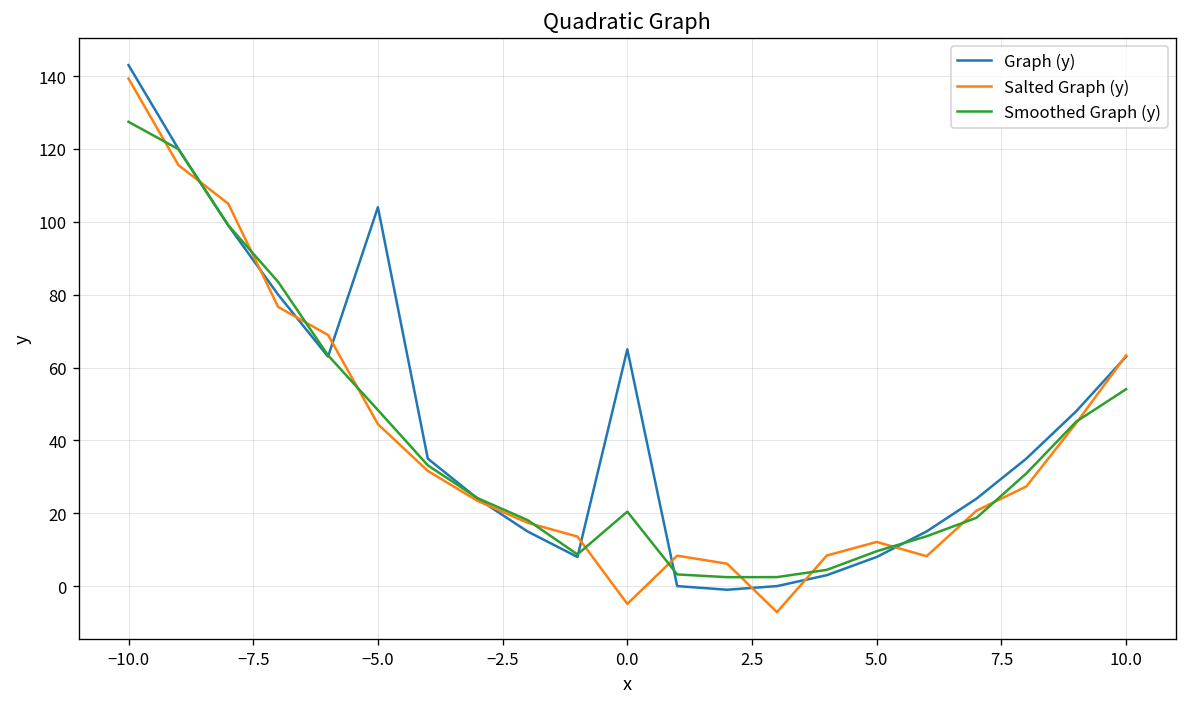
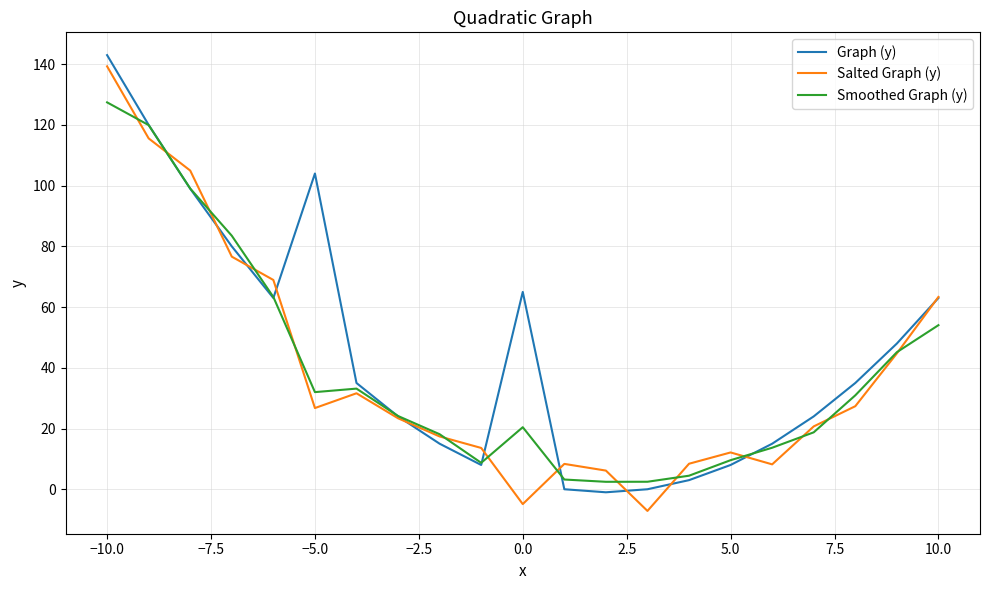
  {
    "Graph (y)": {
      "−10.0": 143,
      "−5.0": 104,
      "0.0": 65,
      "5.0": 8
    },
    "Salted Graph (y)": {
      "−10.0": 139,
-     "−5.0": 44,
+     "−5.0": 27,
      "0.0": -5,
      "5.0": 12
    },
    "Smoothed Graph (y)": {
      "−10.0": 127,
-     "−5.0": 48,
+     "−5.0": 32,
      "0.0": 20,
      "5.0": 10,
      "10.0": 54
    }
  }
